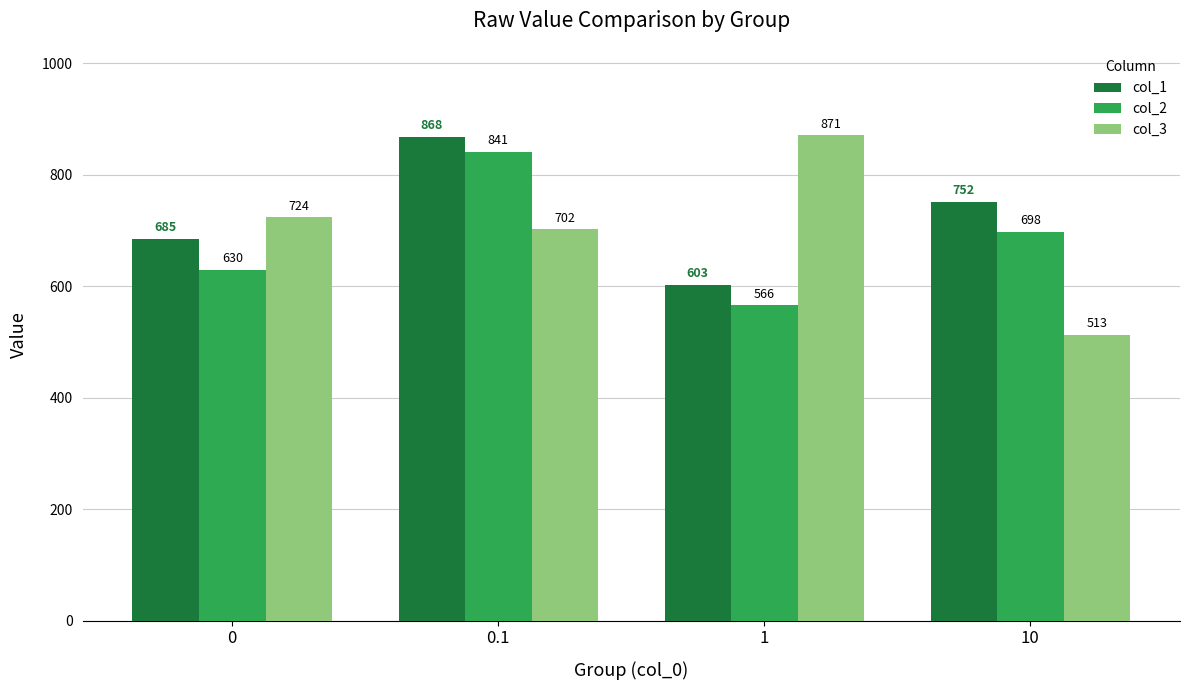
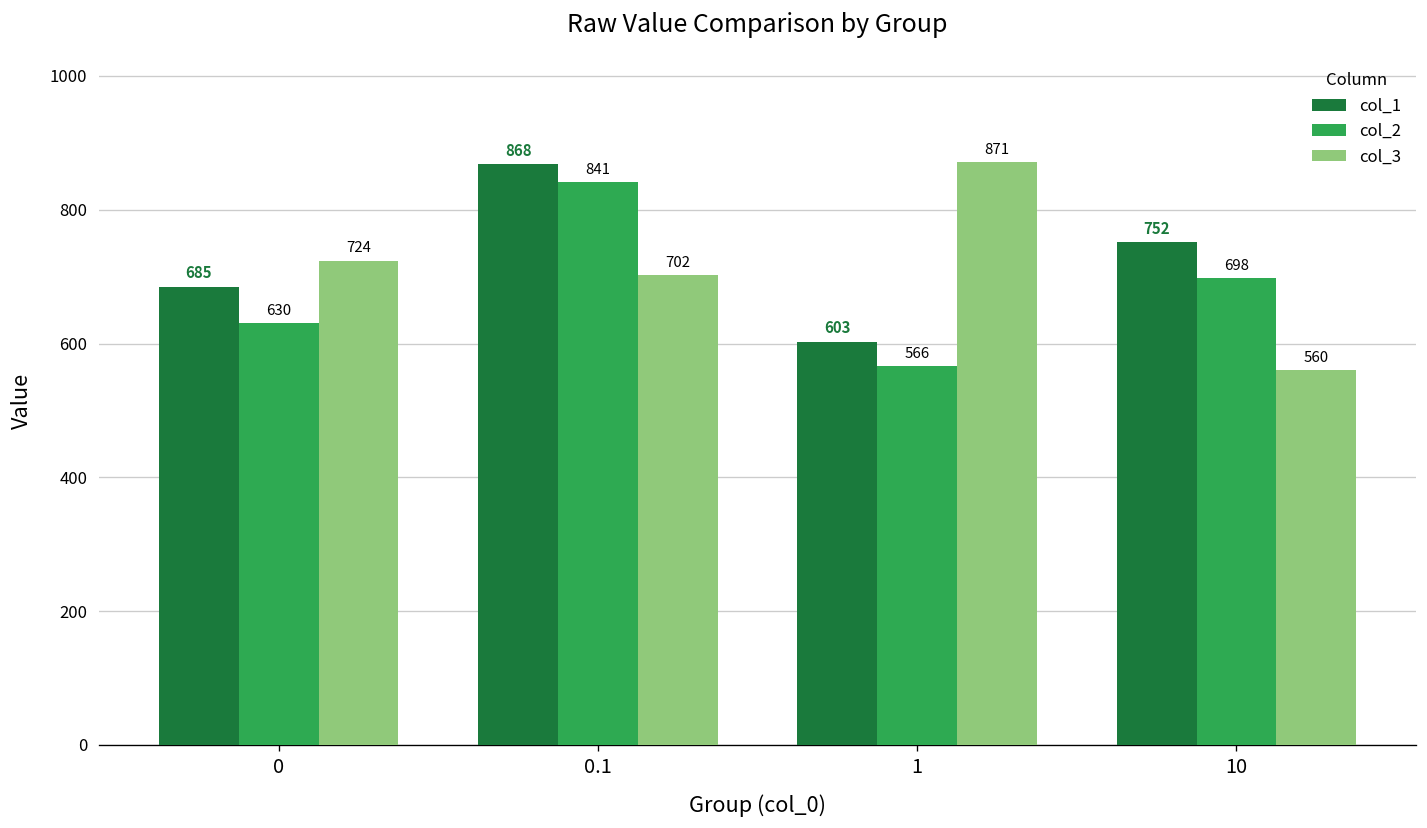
  {
    "col_3": {
      "0": 724,
      "0.1": 702,
      "1": 871,
-     "10": 513
+     "10": 560
    }
  }
